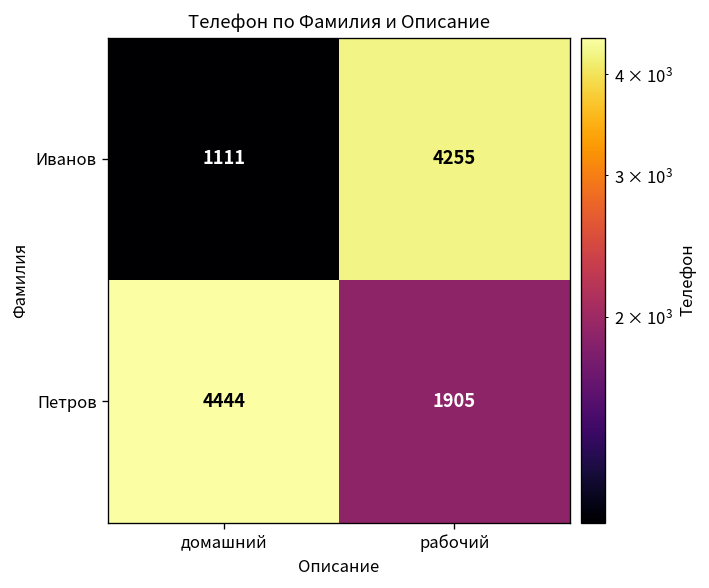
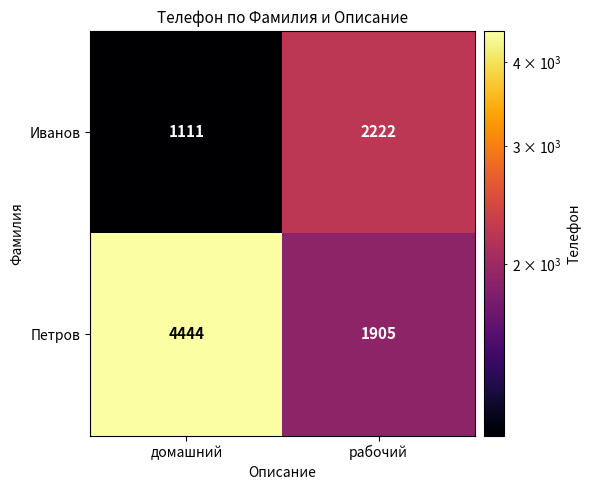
  {
    "Иванов": {
      "домашний": 1111,
-     "рабочий": 4255
+     "рабочий": 2222
    },
    "Петров": {
      "домашний": 4444,
      "рабочий": 1905
    }
  }
